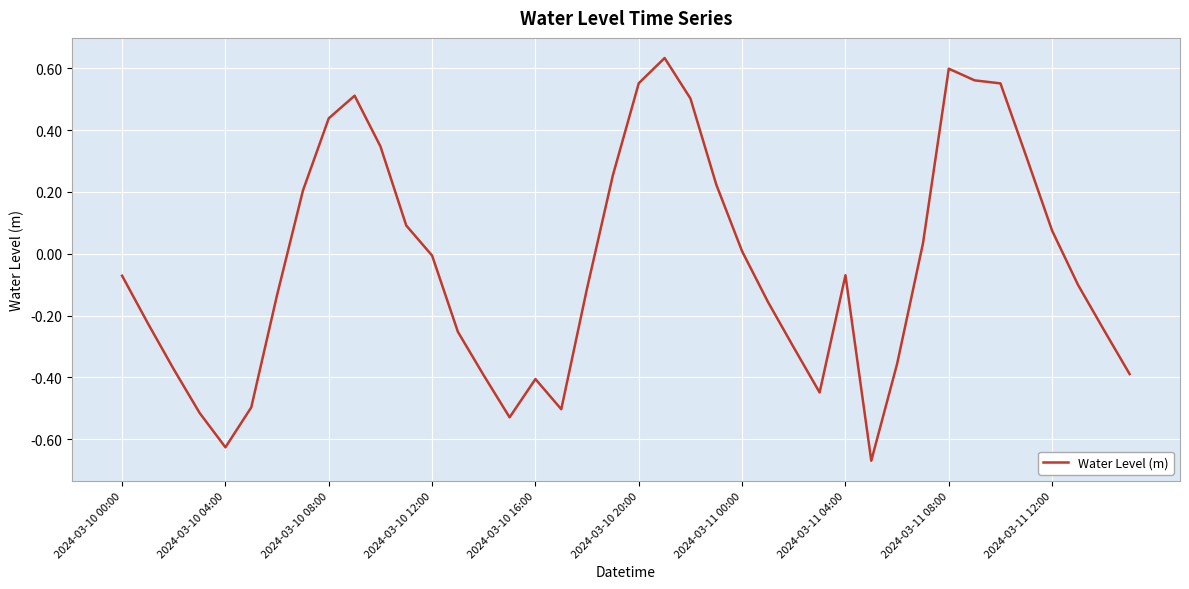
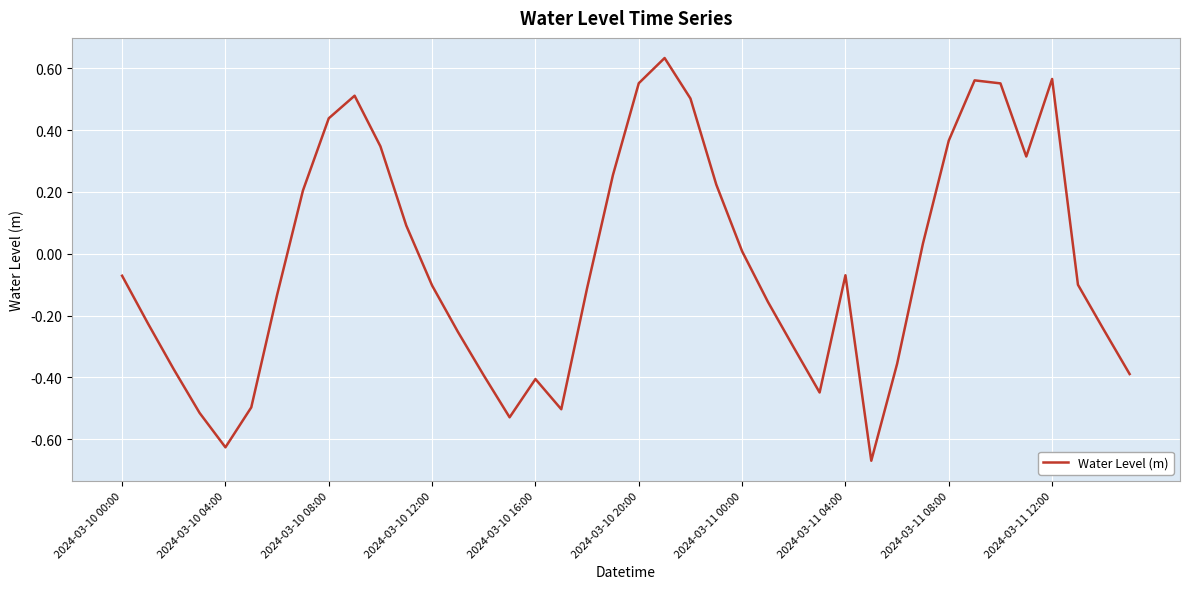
  {
    "2024-03-10 00:00": -0.07,
    "2024-03-10 04:00": -0.63,
    "2024-03-10 08:00": 0.44,
-   "2024-03-10 12:00": -0.01,
+   "2024-03-10 12:00": -0.10,
    "2024-03-10 16:00": -0.41,
    "2024-03-10 20:00": 0.55,
    "2024-03-11 00:00": 0.01,
    "2024-03-11 04:00": -0.07,
-   "2024-03-11 08:00": 0.60,
-   "2024-03-11 12:00": 0.07
+   "2024-03-11 08:00": 0.37,
+   "2024-03-11 12:00": 0.57
  }
